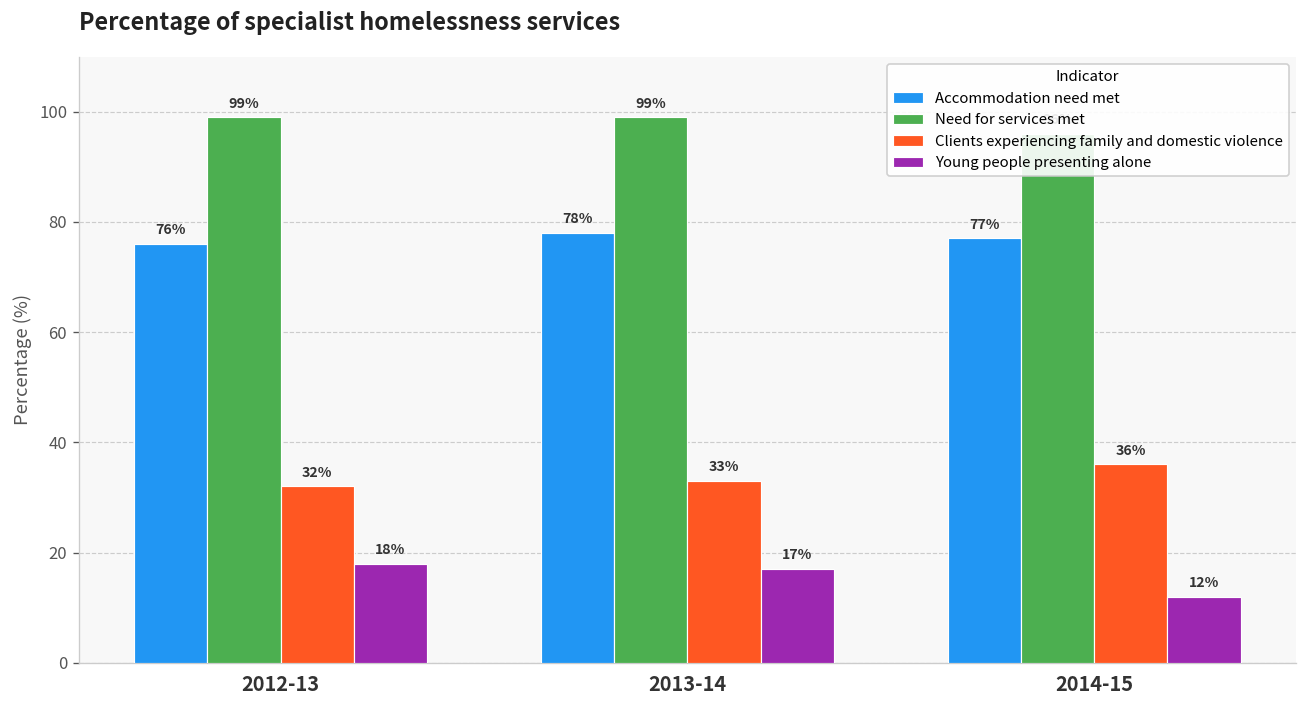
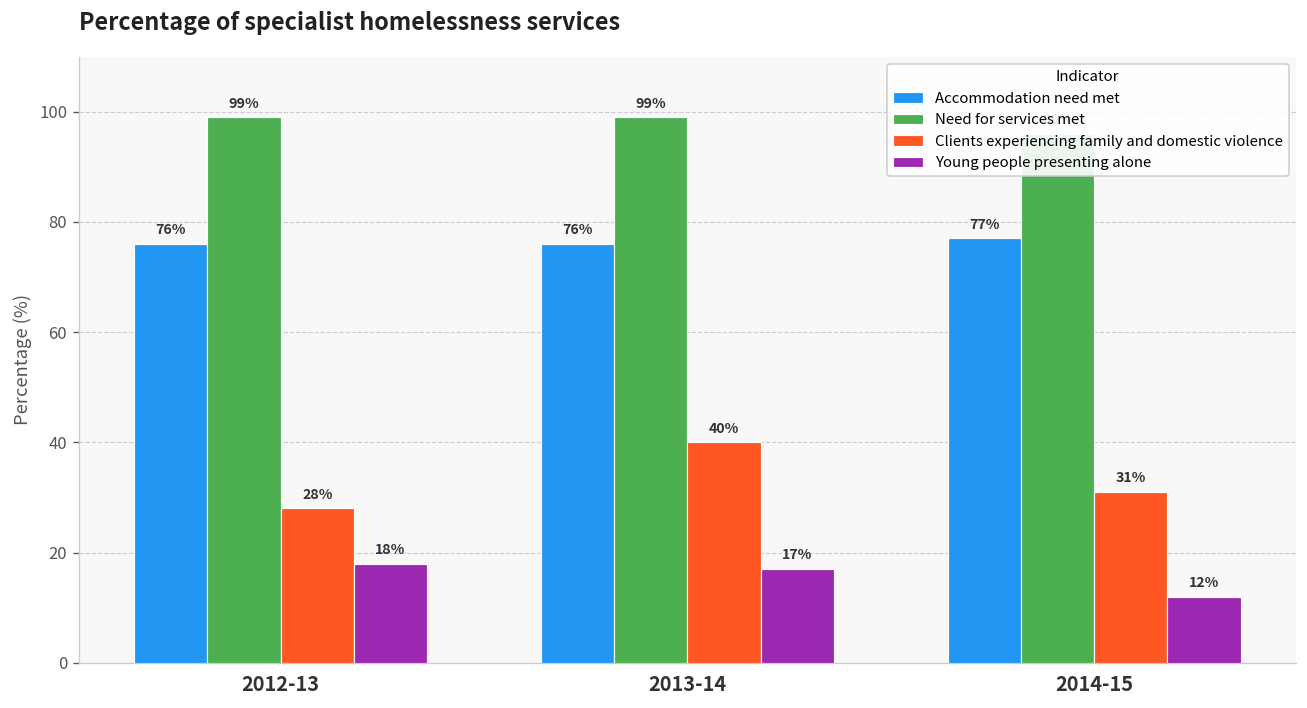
  {
    "Accommodation need met": {
      "2012-13": "76%",
-     "2013-14": "78%",
+     "2013-14": "76%",
      "2014-15": "77%"
    },
    "Need for services met": {
      "2012-13": "99%",
      "2013-14": "99%"
    },
    "Clients experiencing family and domestic violence": {
-     "2012-13": "32%",
-     "2013-14": "33%",
-     "2014-15": "36%"
+     "2012-13": "28%",
+     "2013-14": "40%",
+     "2014-15": "31%"
    },
    "Young people presenting alone": {
      "2012-13": "18%",
      "2013-14": "17%",
      "2014-15": "12%"
    }
  }
